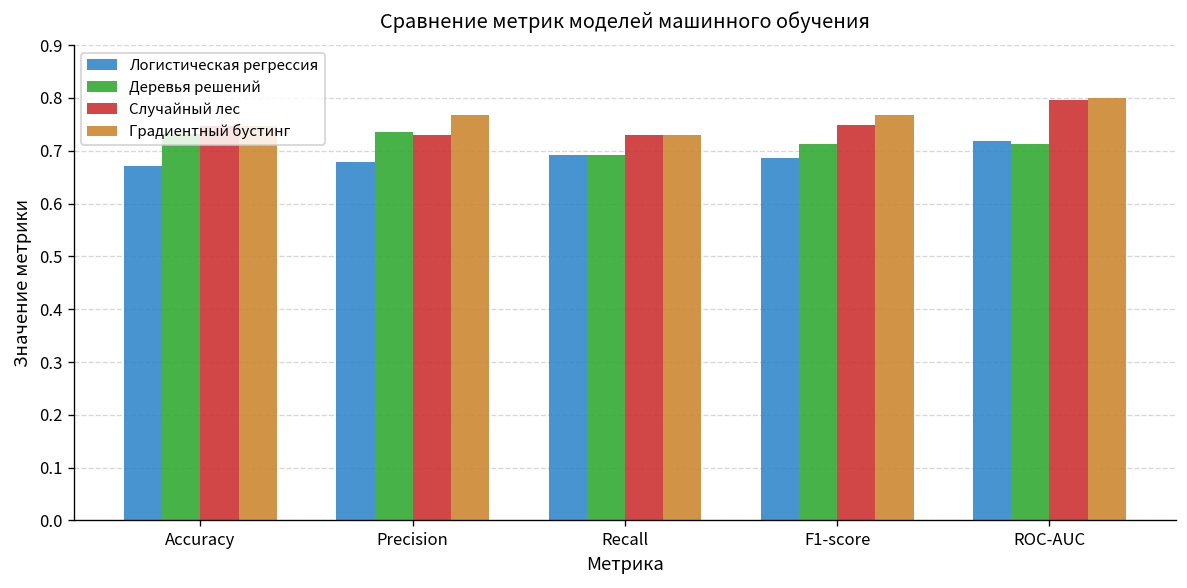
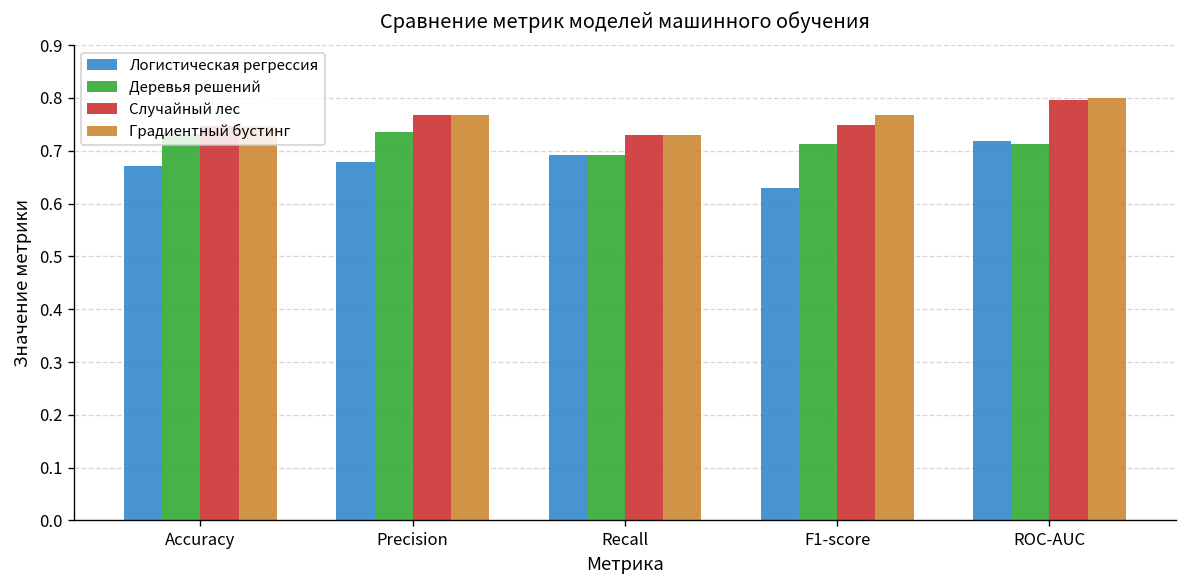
  {
    "Логистическая регрессия": {
      "Accuracy": 0.67,
      "Precision": 0.68,
      "Recall": 0.69,
-     "F1-score": 0.69,
+     "F1-score": 0.63,
      "ROC-AUC": 0.72
    },
    "Деревья решений": {
      "Precision": 0.73,
      "Recall": 0.69,
      "F1-score": 0.71,
      "ROC-AUC": 0.71
    },
    "Случайный лес": {
-     "Precision": 0.73,
+     "Precision": 0.77,
      "Recall": 0.73,
      "F1-score": 0.75,
      "ROC-AUC": 0.80
    },
    "Градиентный бустинг": {
      "Precision": 0.77,
      "Recall": 0.73,
      "F1-score": 0.77,
      "ROC-AUC": 0.80
    }
  }
